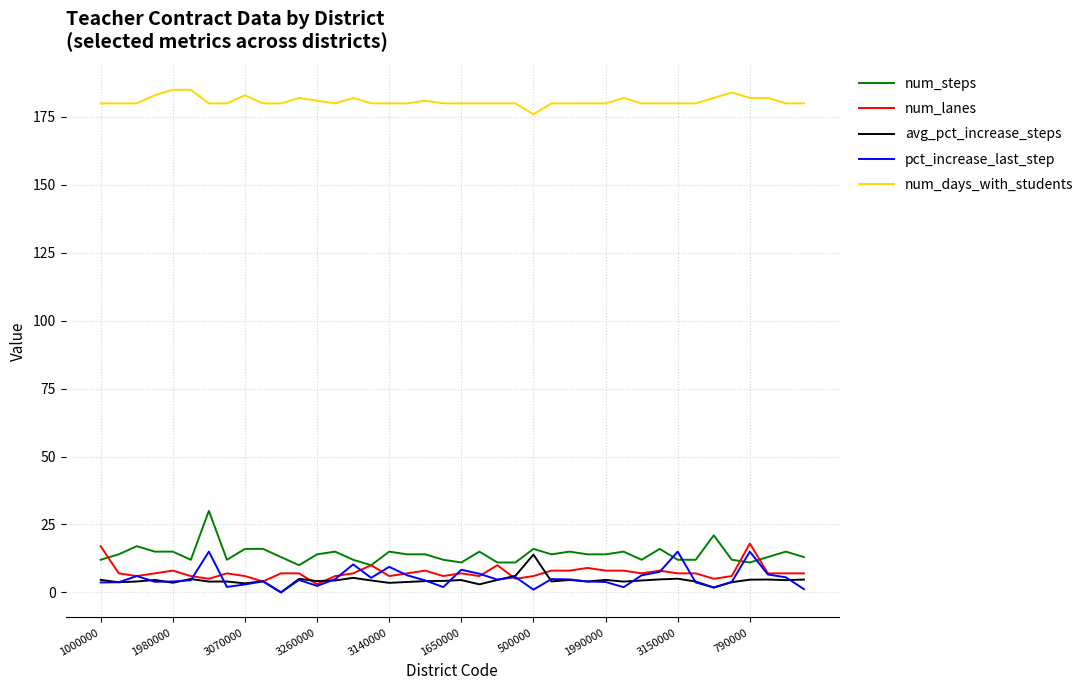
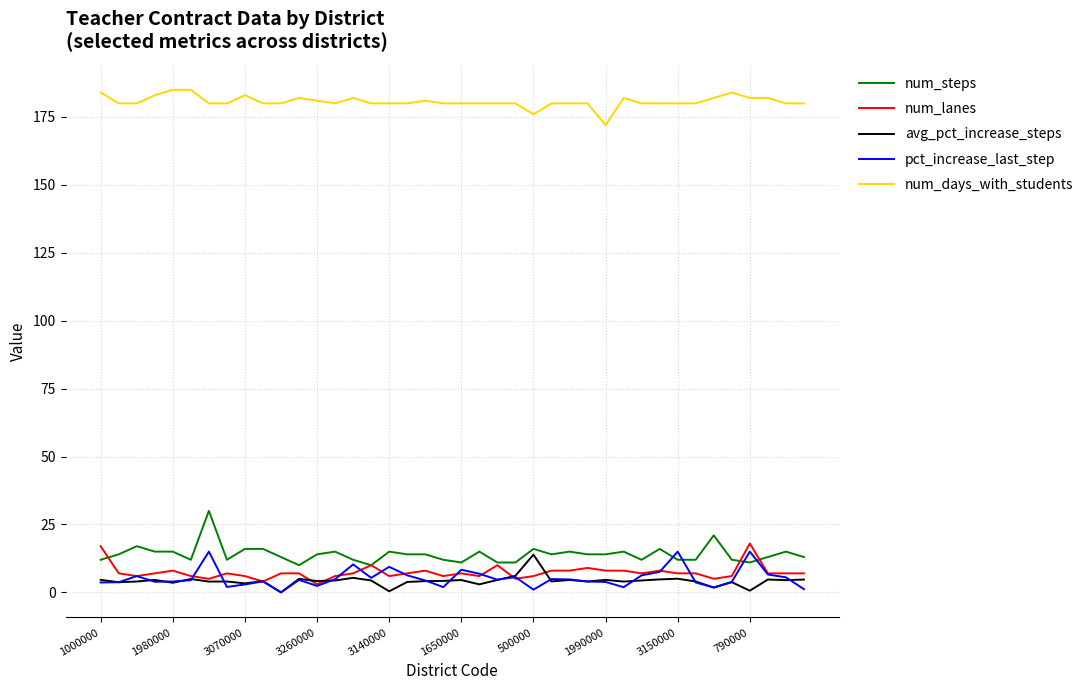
  {
    "num_steps": {
      "1000000": 12,
      "1980000": 15,
      "3070000": 16,
      "3260000": 14,
      "3140000": 15,
      "1650000": 11,
      "500000": 16,
      "1990000": 14,
      "3150000": 12,
      "790000": 11
    },
    "num_lanes": {
      "1000000": 17,
      "1980000": 8,
      "3070000": 6,
      "3140000": 6,
      "1650000": 7,
      "500000": 6,
      "1990000": 8,
      "3150000": 7,
      "790000": 18
    },
    "avg_pct_increase_steps": {
      "1000000": 5,
      "3260000": 4,
-     "3140000": 4,
+     "3140000": 0,
      "1650000": 5,
      "500000": 14,
      "3150000": 5,
-     "790000": 5
+     "790000": 1
    },
    "pct_increase_last_step": {
      "1000000": 4,
      "3140000": 9,
      "1650000": 8,
      "500000": 1,
      "3150000": 15,
      "790000": 15
    },
    "num_days_with_students": {
-     "1000000": 180,
+     "1000000": 184,
      "1980000": 185,
      "3070000": 183,
      "3260000": 181,
      "3140000": 180,
      "1650000": 180,
      "500000": 176,
-     "1990000": 180,
+     "1990000": 172,
      "3150000": 180,
      "790000": 182
    }
  }
